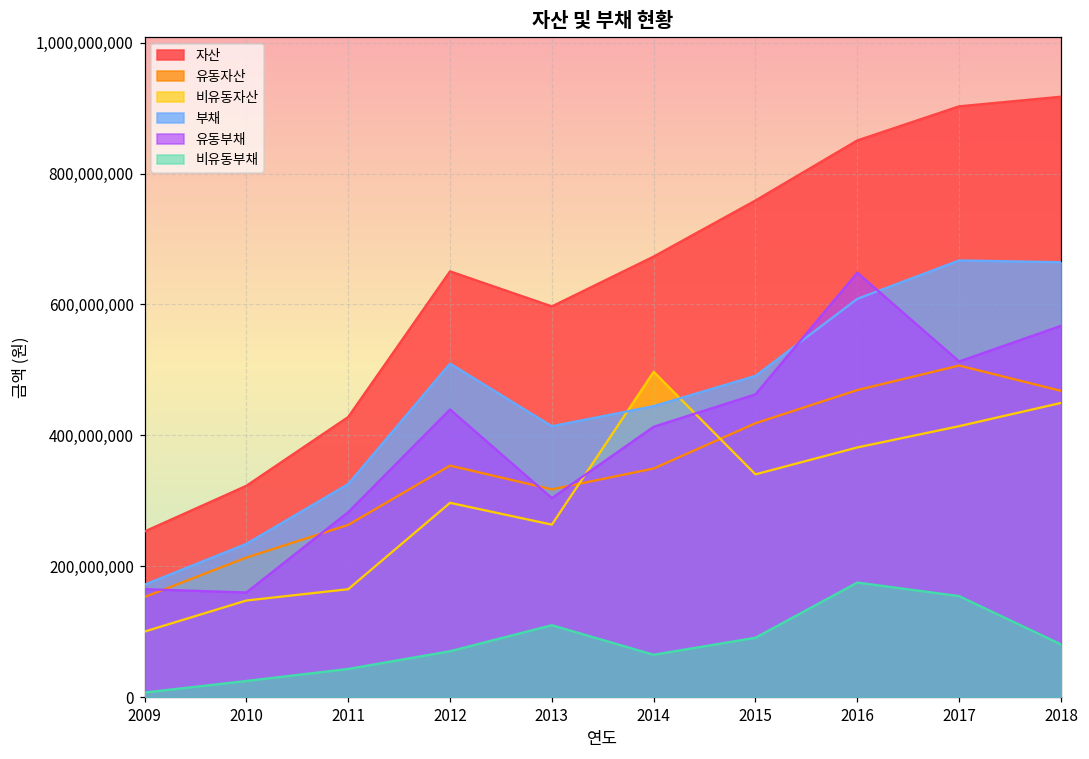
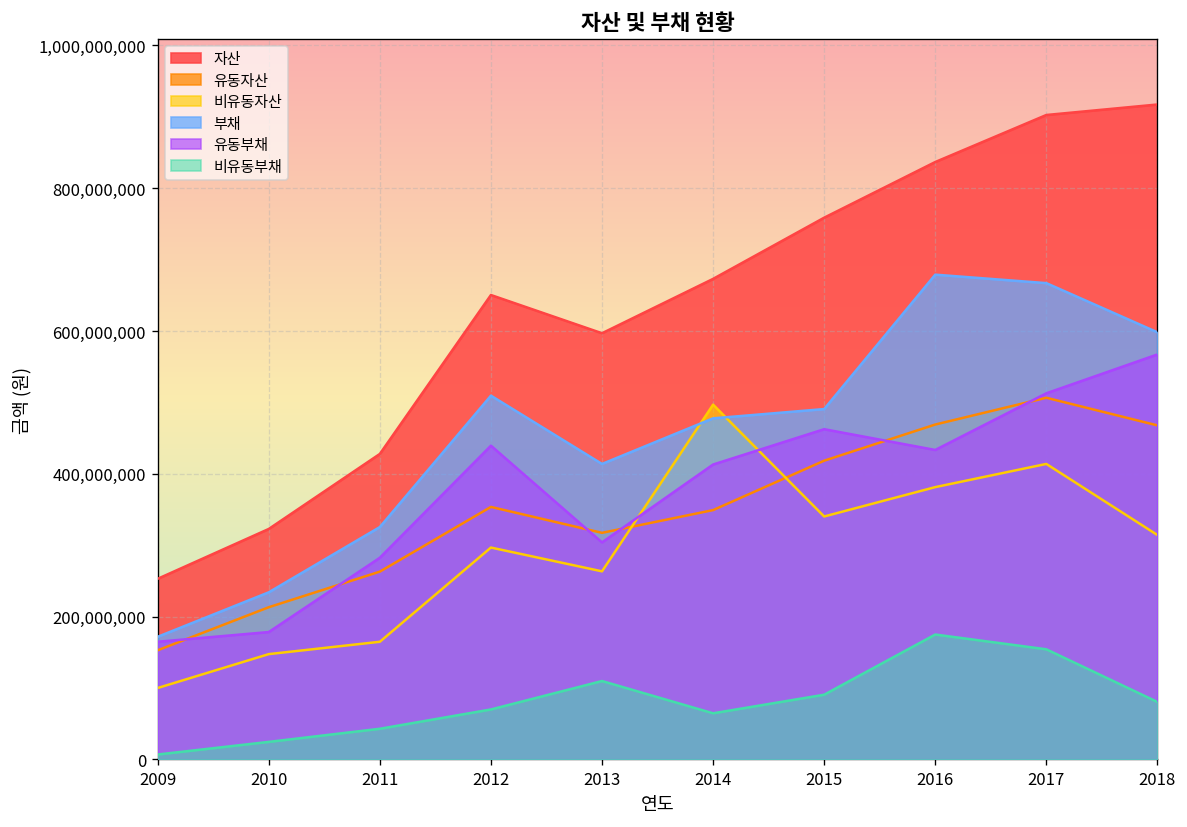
  {
    "자산": {
      "2009": "250,000,000",
      "2010": "320,000,000",
      "2011": "430,000,000",
      "2012": "650,000,000",
      "2013": "600,000,000",
      "2014": "670,000,000",
      "2015": "760,000,000",
-     "2016": "850,000,000",
+     "2016": "840,000,000",
      "2017": "900,000,000",
      "2018": "920,000,000"
    },
    "유동자산": {
      "2009": "150,000,000",
      "2010": "210,000,000",
      "2011": "260,000,000",
      "2012": "350,000,000",
      "2013": "320,000,000",
      "2014": "350,000,000",
      "2015": "420,000,000",
      "2016": "470,000,000",
      "2017": "510,000,000",
      "2018": "470,000,000"
    },
    "비유동자산": {
      "2009": "100,000,000",
      "2010": "150,000,000",
      "2011": "160,000,000",
      "2012": "300,000,000",
      "2013": "260,000,000",
      "2014": "500,000,000",
      "2015": "340,000,000",
      "2016": "380,000,000",
      "2017": "410,000,000",
-     "2018": "450,000,000"
+     "2018": "310,000,000"
    },
    "부채": {
      "2009": "170,000,000",
      "2010": "230,000,000",
      "2011": "330,000,000",
      "2012": "510,000,000",
      "2013": "410,000,000",
-     "2014": "440,000,000",
+     "2014": "480,000,000",
      "2015": "490,000,000",
-     "2016": "610,000,000",
+     "2016": "680,000,000",
      "2017": "670,000,000",
-     "2018": "660,000,000"
+     "2018": "600,000,000"
    },
    "유동부채": {
      "2009": "160,000,000",
-     "2010": "160,000,000",
+     "2010": "180,000,000",
      "2011": "280,000,000",
      "2012": "440,000,000",
      "2013": "300,000,000",
      "2014": "410,000,000",
      "2015": "460,000,000",
-     "2016": "650,000,000",
+     "2016": "430,000,000",
      "2017": "510,000,000",
      "2018": "570,000,000"
    },
    "비유동부채": {
      "2009": "10,000,000",
      "2010": "20,000,000",
      "2011": "40,000,000",
      "2012": "70,000,000",
      "2013": "110,000,000",
      "2014": "60,000,000",
      "2015": "90,000,000",
      "2016": "180,000,000",
      "2017": "150,000,000",
      "2018": "80,000,000"
    }
  }
